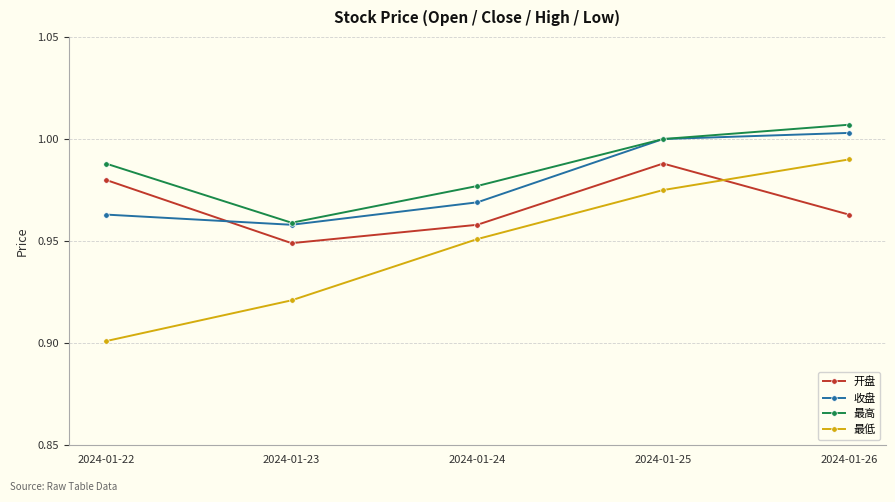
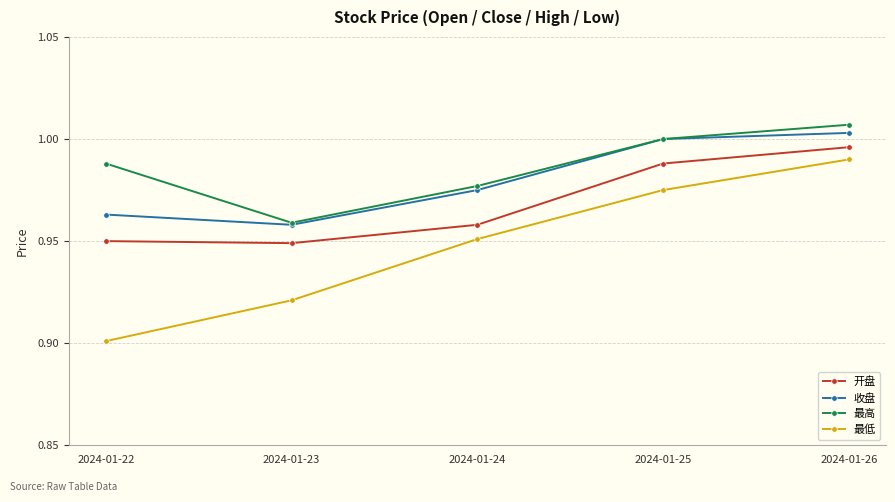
  {
    "开盘": {
-     "2024-01-22": 0.98,
+     "2024-01-22": 0.95,
      "2024-01-23": 0.949,
      "2024-01-24": 0.958,
      "2024-01-25": 0.988,
-     "2024-01-26": 0.963
+     "2024-01-26": 0.996
    },
    "收盘": {
      "2024-01-22": 0.963,
-     "2024-01-24": 0.969,
+     "2024-01-24": 0.975,
      "2024-01-26": 1.003
    },
    "最高": {
      "2024-01-22": 0.988,
      "2024-01-24": 0.977,
      "2024-01-26": 1.007
    },
    "最低": {
      "2024-01-22": 0.901,
      "2024-01-23": 0.921,
      "2024-01-24": 0.951,
      "2024-01-25": 0.975,
      "2024-01-26": 0.990
    }
  }
